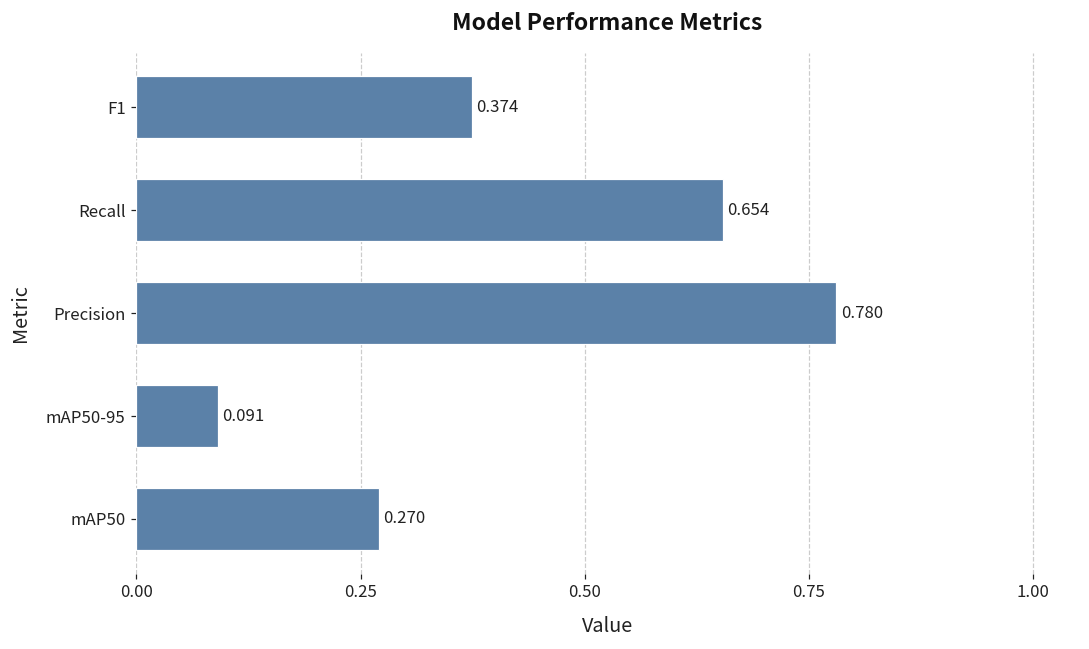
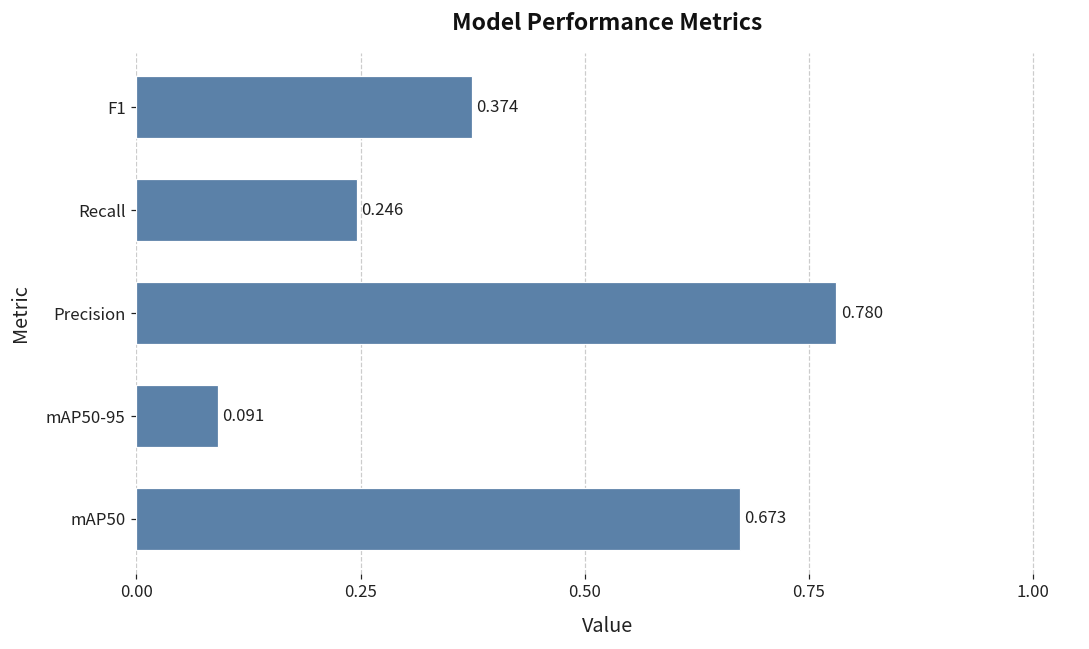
  {
    "F1": 0.374,
-   "Recall": 0.654,
+   "Recall": 0.246,
    "Precision": 0.780,
    "mAP50-95": 0.091,
-   "mAP50": 0.270
+   "mAP50": 0.673
  }
